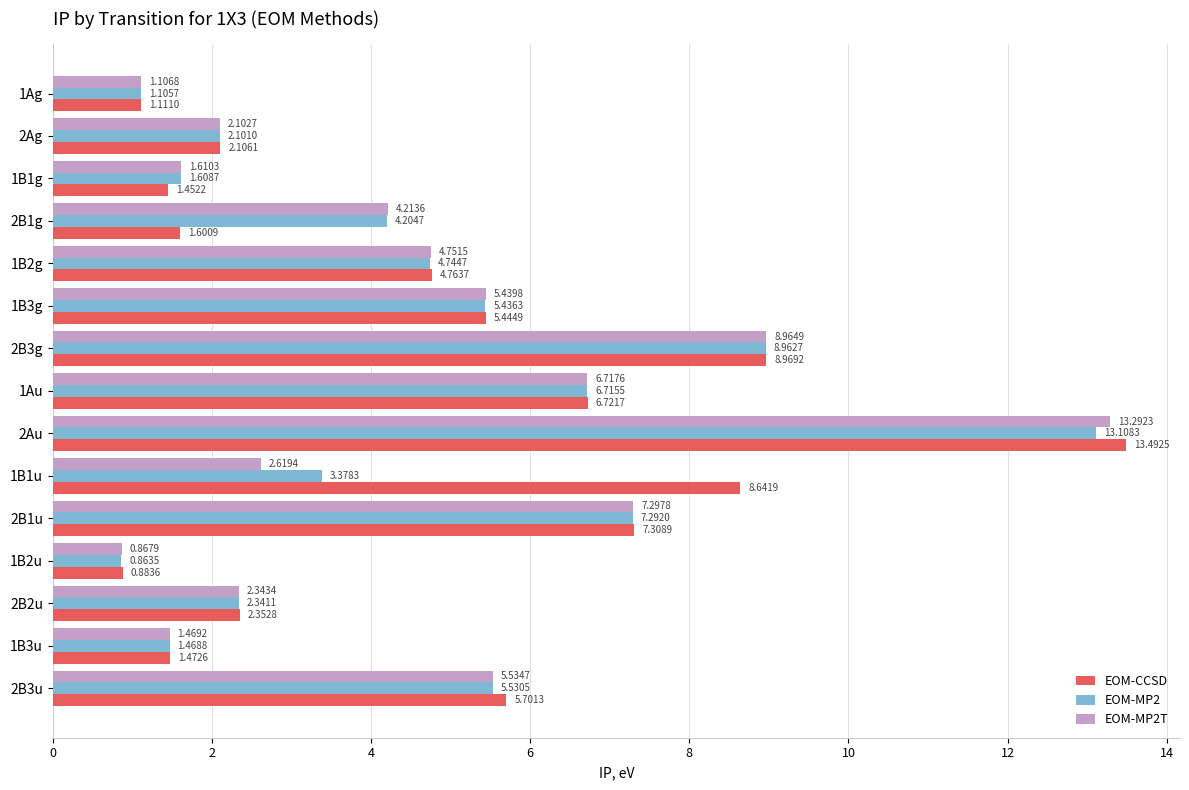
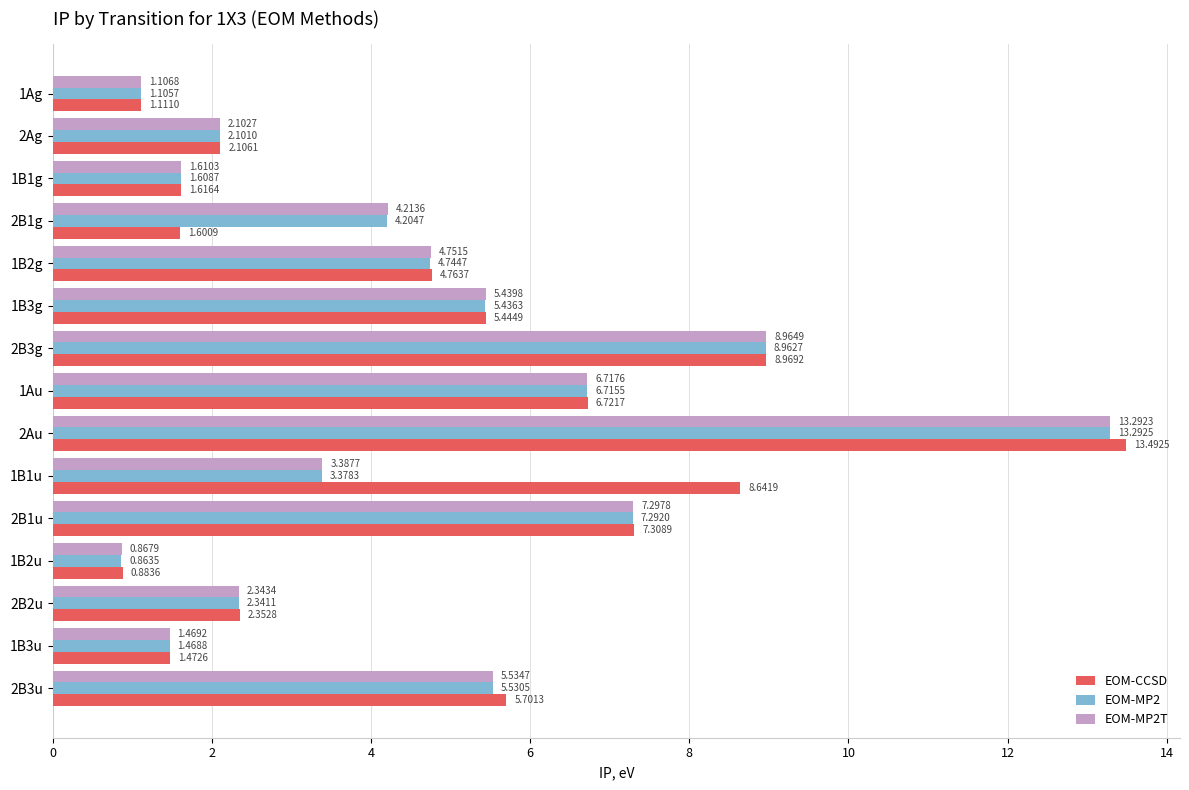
  {
    "EOM-CCSD": {
      "1Ag": 1.1110,
      "2Ag": 2.1061,
-     "1B1g": 1.4522,
+     "1B1g": 1.6164,
      "2B1g": 1.6009,
      "1B2g": 4.7637,
      "1B3g": 5.4449,
      "2B3g": 8.9692,
      "1Au": 6.7217,
      "2Au": 13.4925,
      "1B1u": 8.6419,
      "2B1u": 7.3089,
      "1B2u": 0.8836,
      "2B2u": 2.3528,
      "1B3u": 1.4726,
      "2B3u": 5.7013
    },
    "EOM-MP2": {
      "1Ag": 1.1057,
      "2Ag": 2.1010,
      "1B1g": 1.6087,
      "2B1g": 4.2047,
      "1B2g": 4.7447,
      "1B3g": 5.4363,
      "2B3g": 8.9627,
      "1Au": 6.7155,
-     "2Au": 13.1083,
+     "2Au": 13.2925,
      "1B1u": 3.3783,
      "2B1u": 7.2920,
      "1B2u": 0.8635,
      "2B2u": 2.3411,
      "1B3u": 1.4688,
      "2B3u": 5.5305
    },
    "EOM-MP2T": {
      "1Ag": 1.1068,
      "2Ag": 2.1027,
      "1B1g": 1.6103,
      "2B1g": 4.2136,
      "1B2g": 4.7515,
      "1B3g": 5.4398,
      "2B3g": 8.9649,
      "1Au": 6.7176,
      "2Au": 13.2923,
-     "1B1u": 2.6194,
+     "1B1u": 3.3877,
      "2B1u": 7.2978,
      "1B2u": 0.8679,
      "2B2u": 2.3434,
      "1B3u": 1.4692,
      "2B3u": 5.5347
    }
  }
